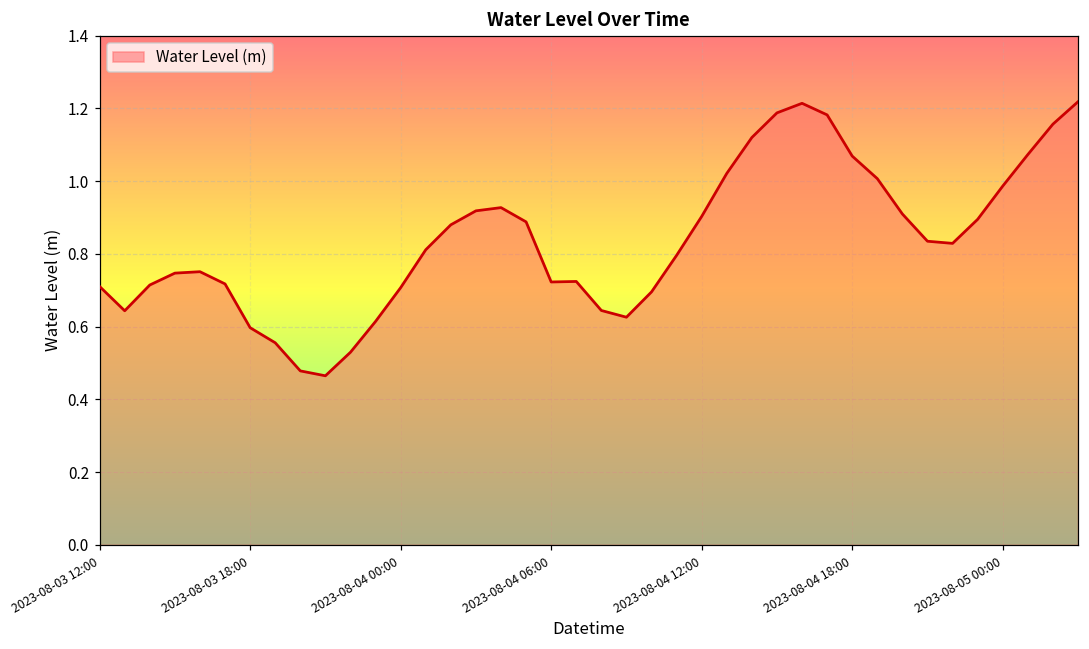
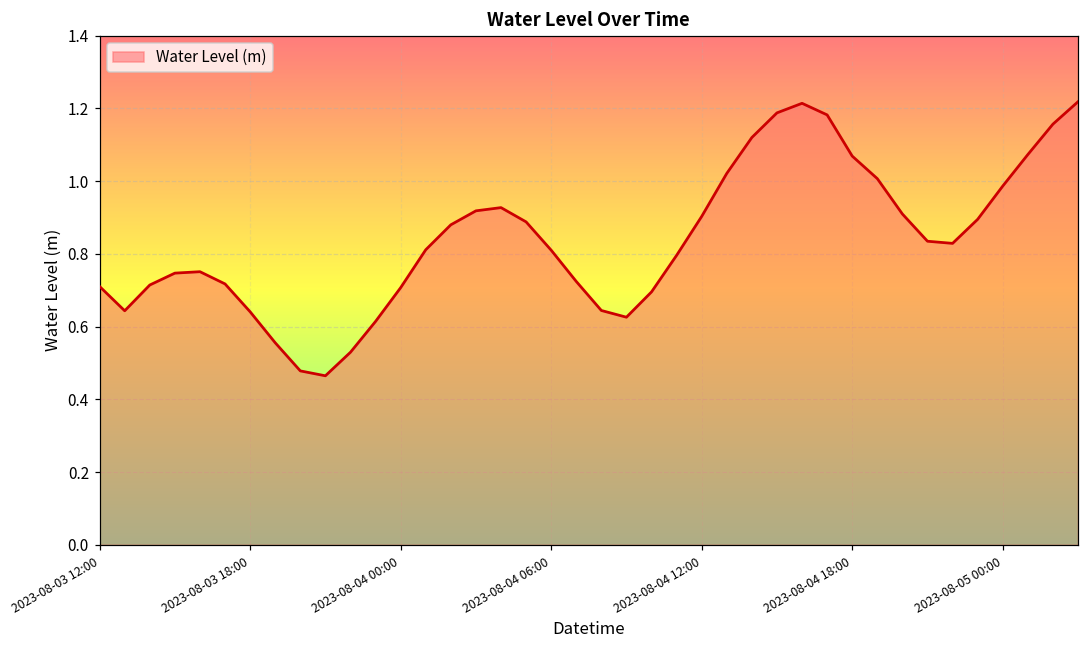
  {
    "2023-08-03 12:00": 0.71,
-   "2023-08-03 18:00": 0.60,
+   "2023-08-03 18:00": 0.64,
    "2023-08-04 00:00": 0.71,
-   "2023-08-04 06:00": 0.72,
+   "2023-08-04 06:00": 0.81,
    "2023-08-04 12:00": 0.90,
    "2023-08-04 18:00": 1.07,
    "2023-08-05 00:00": 0.99
  }
